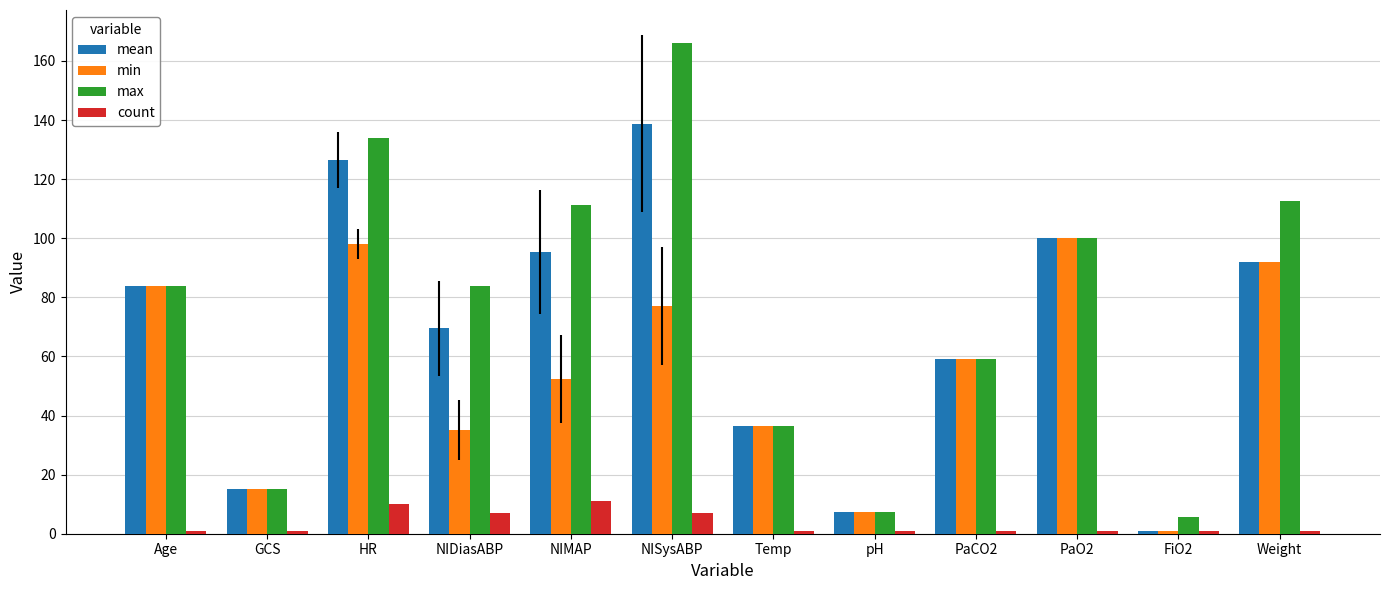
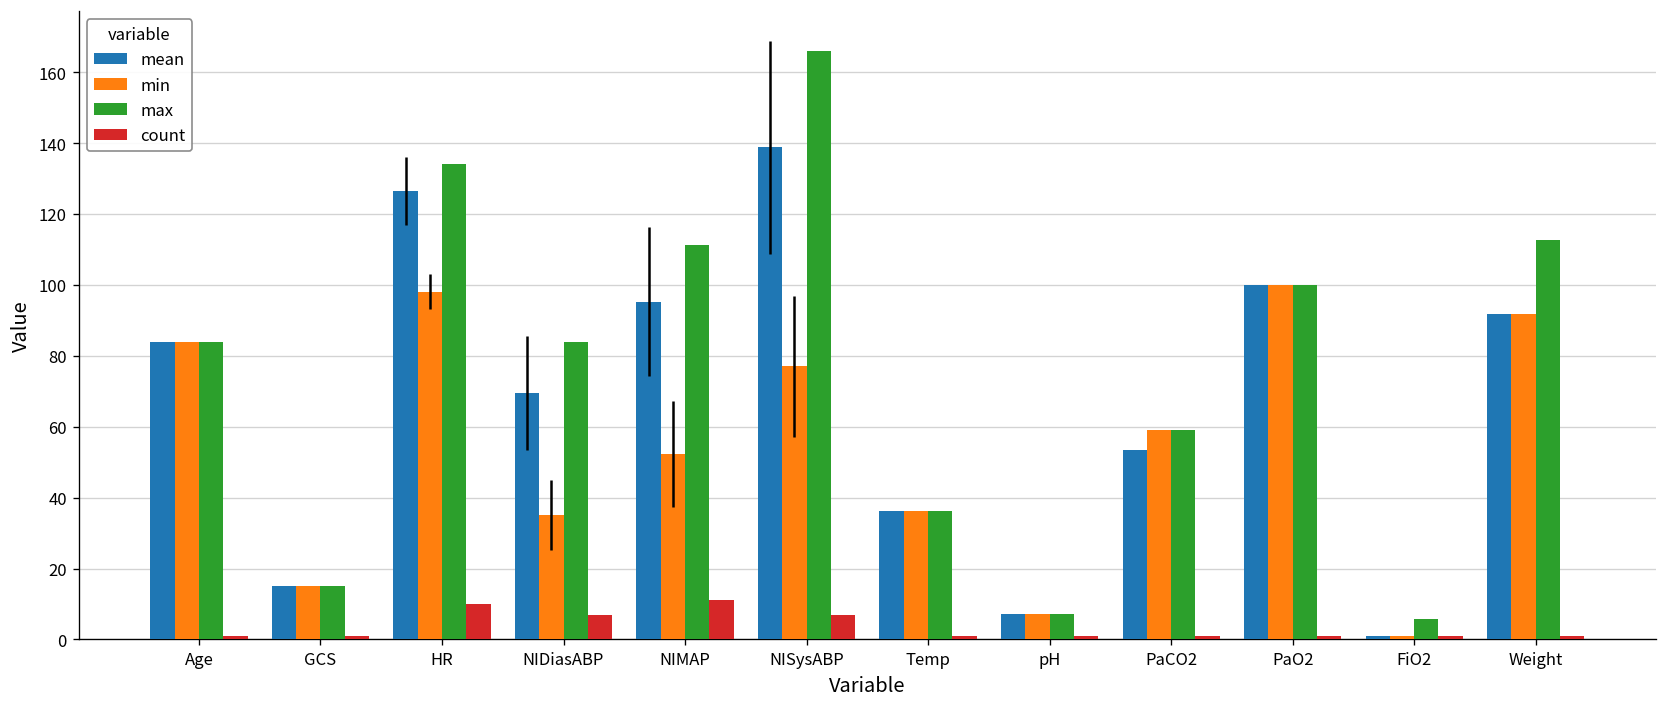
  {
    "mean": {
      "Age": 84,
      "GCS": 15,
      "HR": 127,
      "NIDiasABP": 70,
      "NIMAP": 95,
      "NISysABP": 139,
      "Temp": 36,
      "pH": 7,
-     "PaCO2": 59,
+     "PaCO2": 53,
      "PaO2": 100,
      "FiO2": 1,
      "Weight": 92
    },
    "min": {
      "Age": 84,
      "GCS": 15,
      "HR": 98,
      "NIDiasABP": 35,
      "NIMAP": 52,
      "NISysABP": 77,
      "Temp": 36,
      "pH": 7,
      "PaCO2": 59,
      "PaO2": 100,
      "FiO2": 1,
      "Weight": 92
    },
    "max": {
      "Age": 84,
      "GCS": 15,
      "HR": 134,
      "NIDiasABP": 84,
      "NIMAP": 111,
      "NISysABP": 166,
      "Temp": 36,
      "pH": 7,
      "PaCO2": 59,
      "PaO2": 100,
      "FiO2": 6,
      "Weight": 113
    },
    "count": {
      "Age": 1,
      "GCS": 1,
      "HR": 10,
      "NIDiasABP": 7,
      "NIMAP": 11,
      "NISysABP": 7,
      "Temp": 1,
      "pH": 1,
      "PaCO2": 1,
      "PaO2": 1,
      "FiO2": 1,
      "Weight": 1
    }
  }
